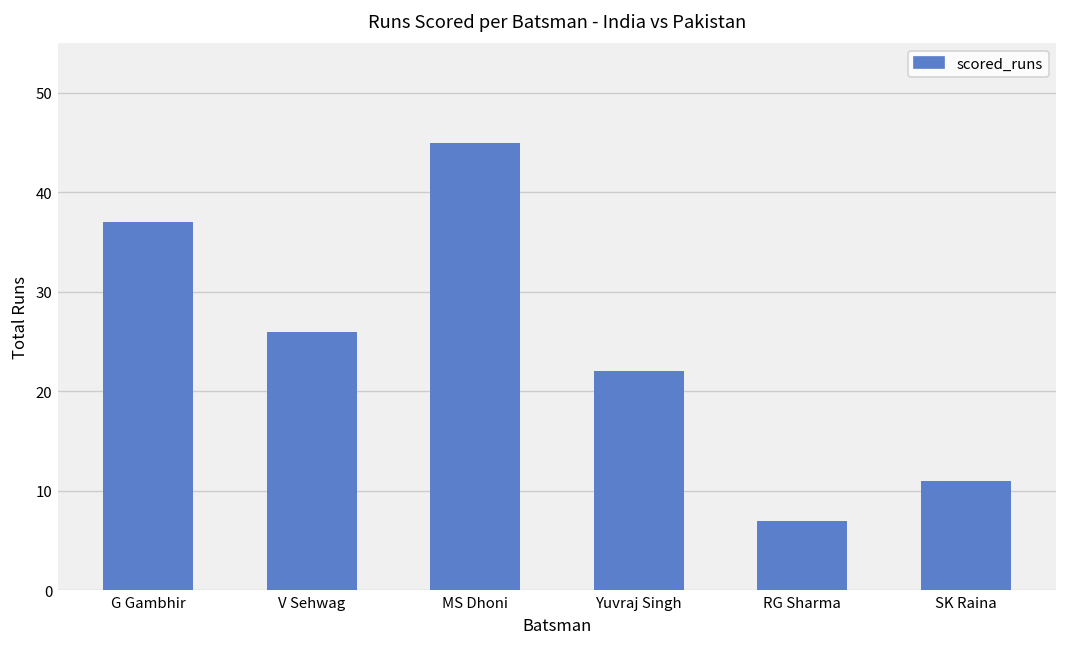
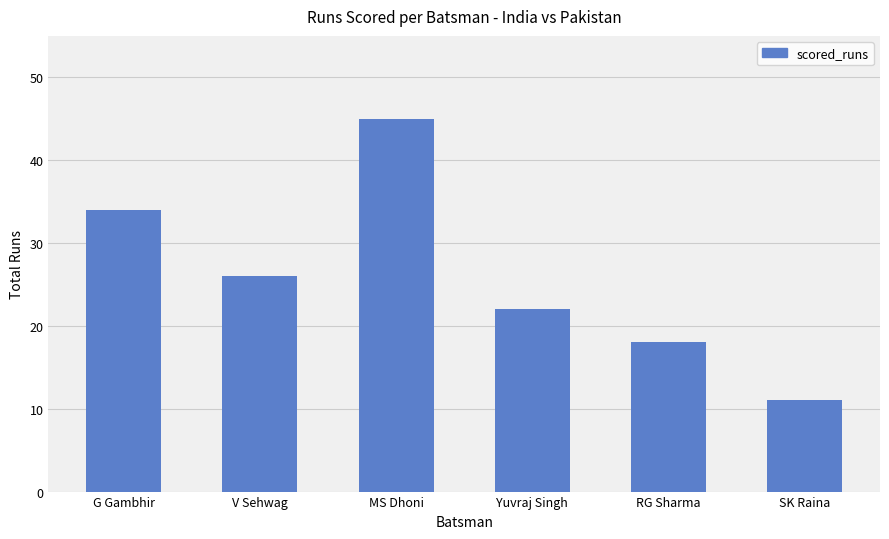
  {
-   "G Gambhir": 37,
+   "G Gambhir": 34,
    "V Sehwag": 26,
    "MS Dhoni": 45,
    "Yuvraj Singh": 22,
-   "RG Sharma": 7,
+   "RG Sharma": 18,
    "SK Raina": 11
  }
